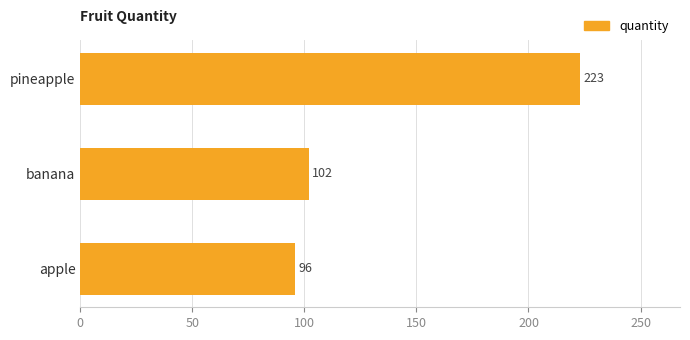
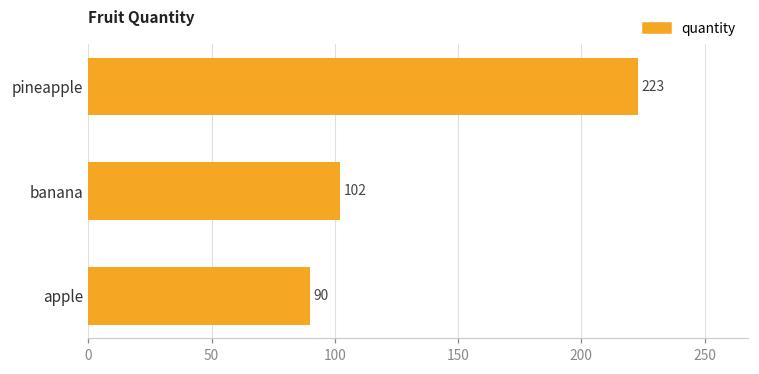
  {
    "pineapple": 223,
    "banana": 102,
-   "apple": 96
+   "apple": 90
  }
